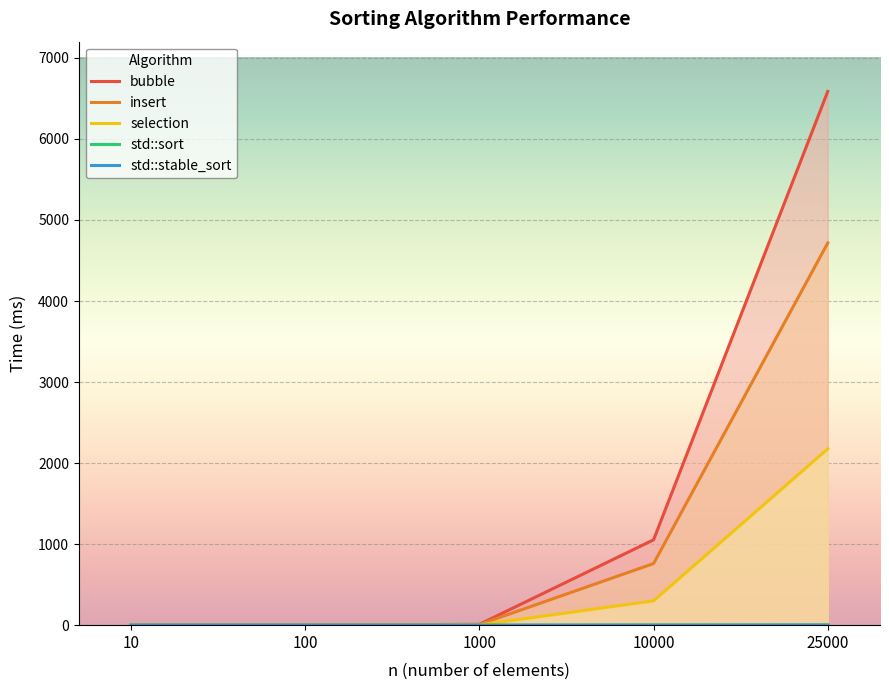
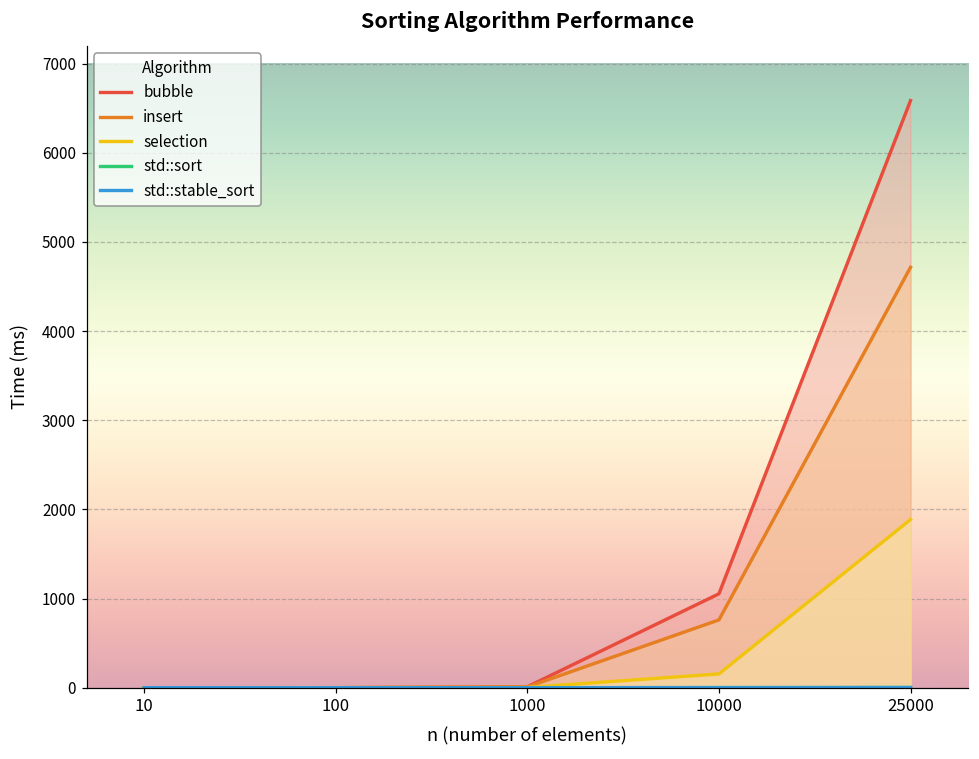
  {
    "selection": {
-     "10000": 300,
-     "25000": 2200
+     "10000": 200,
+     "25000": 1900
    },
    "std::stable_sort": {
      "10000": 0,
      "25000": 0
    }
  }
